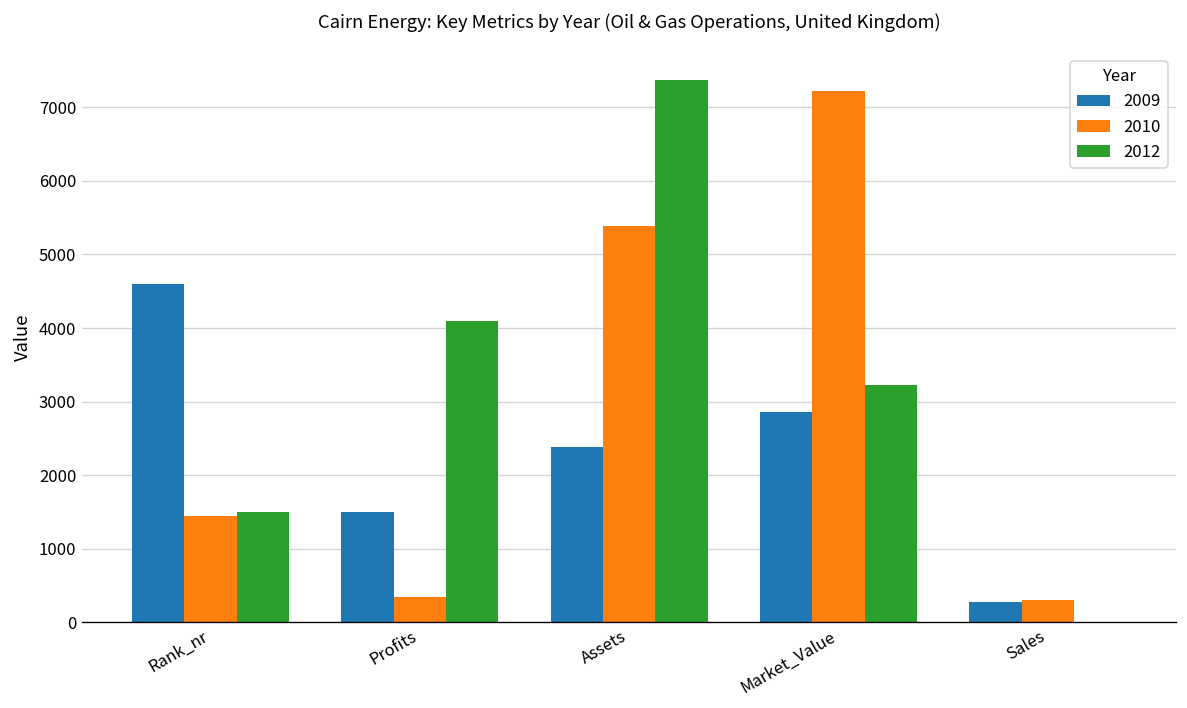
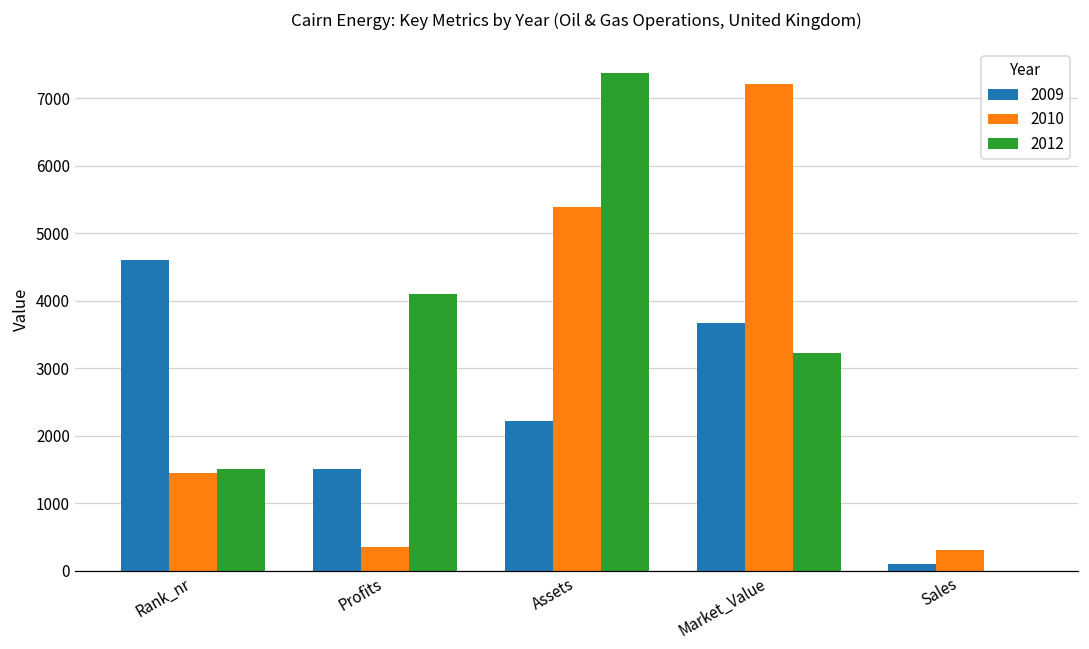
  {
    "2009": {
      "Rank_nr": 4600,
      "Profits": 1500,
-     "Assets": 2400,
-     "Market_Value": 2900,
-     "Sales": 300
+     "Assets": 2200,
+     "Market_Value": 3700,
+     "Sales": 100
    },
    "2010": {
      "Rank_nr": 1500,
      "Profits": 400,
      "Assets": 5400,
      "Market_Value": 7200,
      "Sales": 300
    },
    "2012": {
      "Rank_nr": 1500,
      "Profits": 4100,
      "Assets": 7400,
      "Market_Value": 3200,
      "Sales": 0
    }
  }
